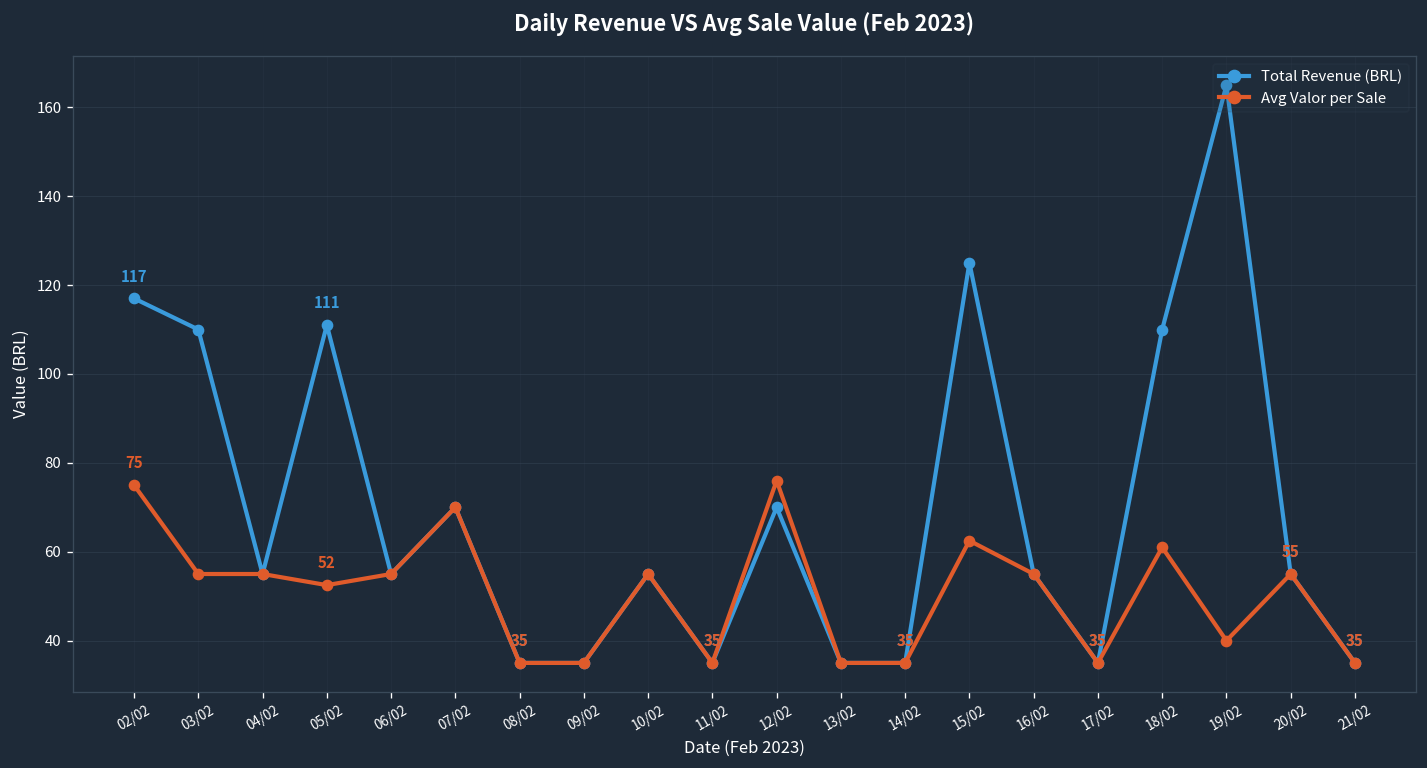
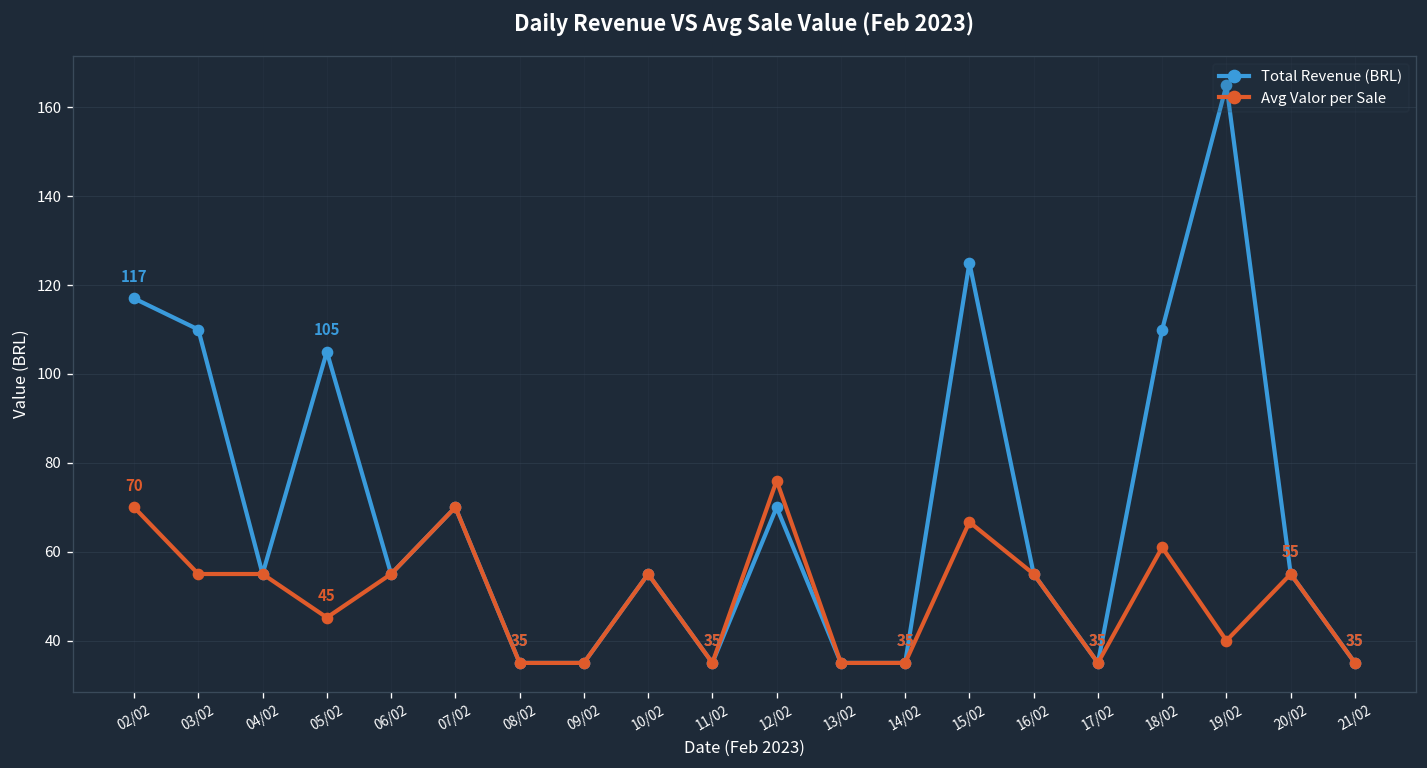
  {
    "Total Revenue (BRL)": {
      "02/02": 117,
-     "05/02": 111
+     "05/02": 105
    },
    "Avg Valor per Sale": {
-     "02/02": 75,
-     "05/02": 52,
-     "15/02": 63
+     "02/02": 70,
+     "05/02": 45,
+     "15/02": 67
    }
  }
